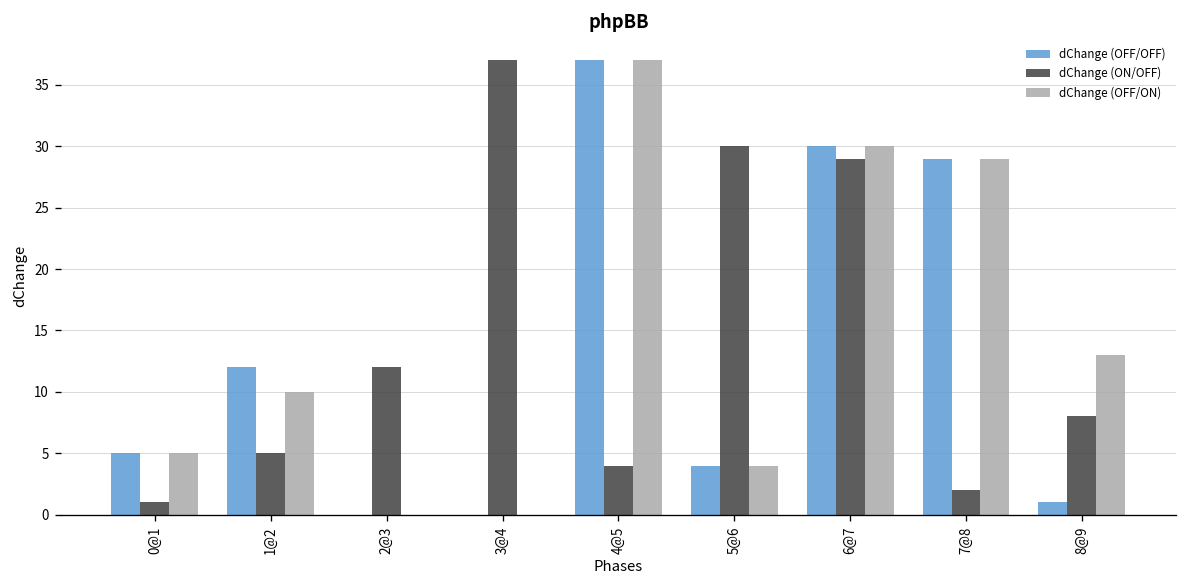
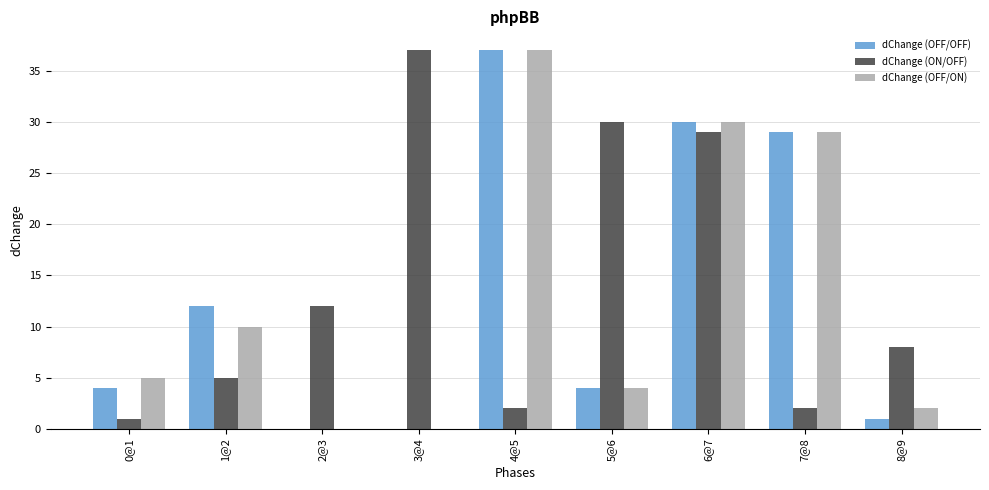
  {
    "dChange (OFF/OFF)": {
-     "0@1": 5,
+     "0@1": 4,
      "1@2": 12,
      "2@3": 0,
      "3@4": 0,
      "4@5": 37,
      "5@6": 4,
      "6@7": 30,
      "7@8": 29,
      "8@9": 1
    },
    "dChange (ON/OFF)": {
      "0@1": 1,
      "1@2": 5,
      "2@3": 12,
      "3@4": 37,
-     "4@5": 4,
+     "4@5": 2,
      "5@6": 30,
      "6@7": 29,
      "7@8": 2,
      "8@9": 8
    },
    "dChange (OFF/ON)": {
      "0@1": 5,
      "1@2": 10,
      "2@3": 0,
      "3@4": 0,
      "4@5": 37,
      "5@6": 4,
      "6@7": 30,
      "7@8": 29,
-     "8@9": 13
+     "8@9": 2
    }
  }
